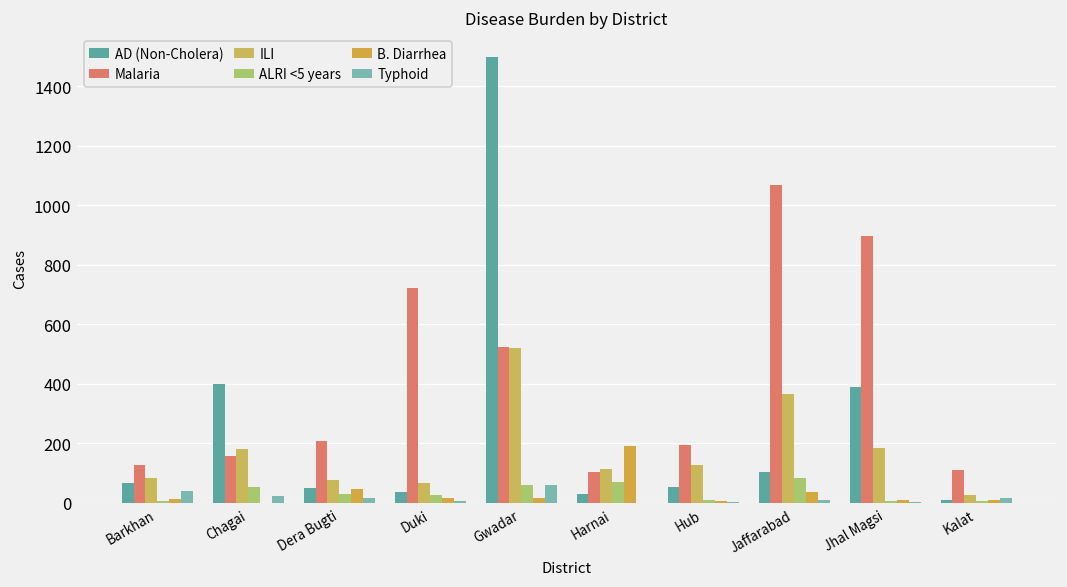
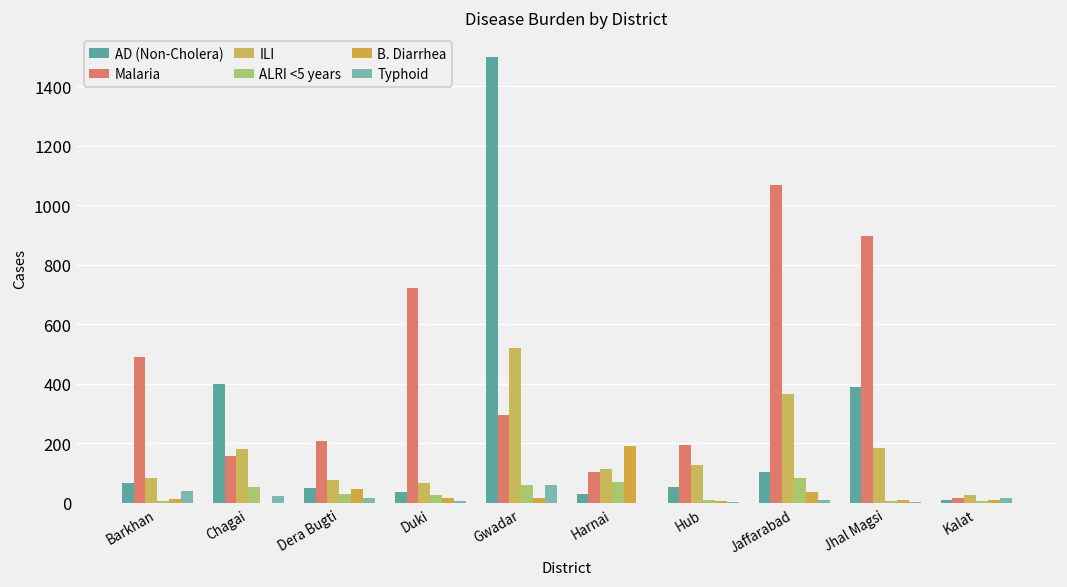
  {
    "Malaria": {
-     "Barkhan": 130,
+     "Barkhan": 490,
      "Chagai": 160,
      "Dera Bugti": 210,
      "Duki": 720,
-     "Gwadar": 520,
+     "Gwadar": 290,
      "Harnai": 100,
      "Hub": 190,
      "Jaffarabad": 1070,
      "Jhal Magsi": 900,
-     "Kalat": 110
+     "Kalat": 10
    }
  }
